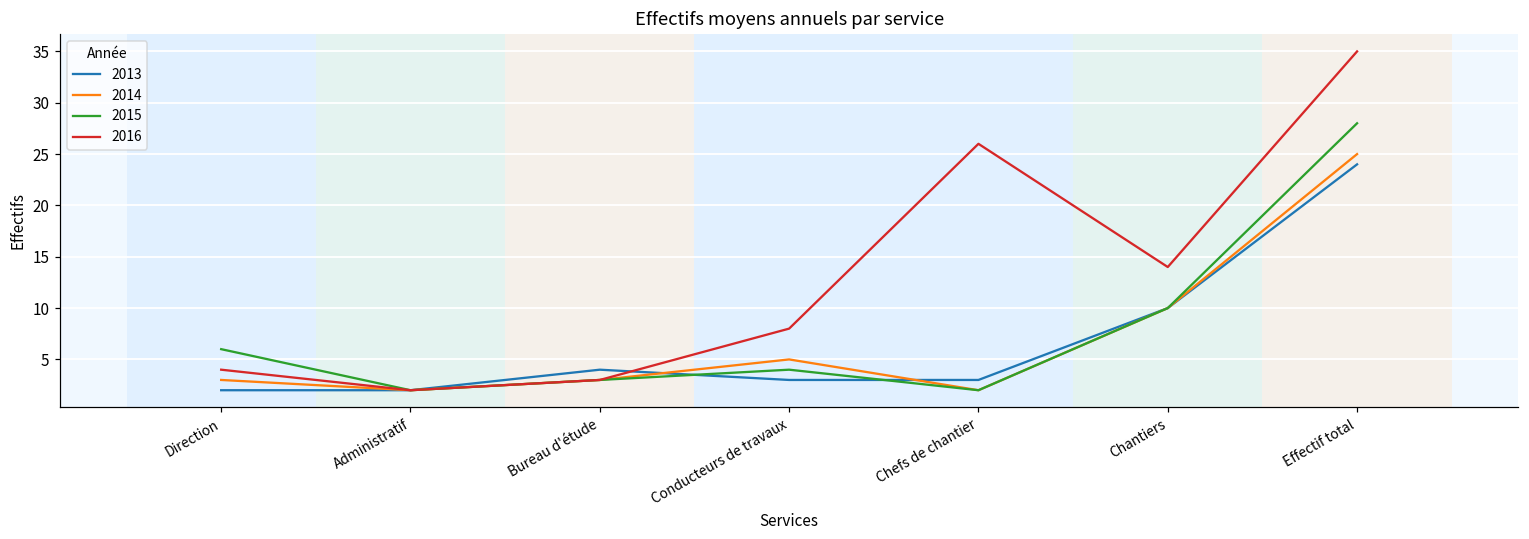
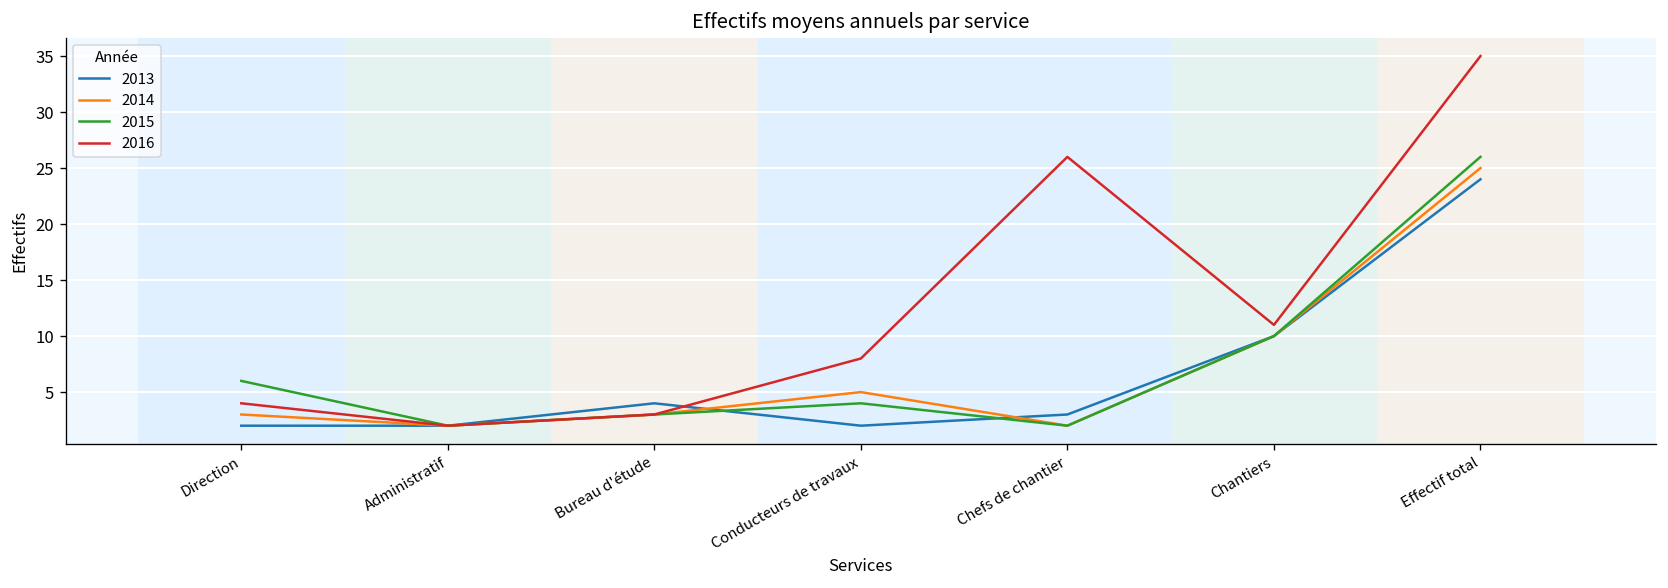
  {
    "2013": {
      "Direction": 2,
      "Bureau d'étude": 4,
-     "Conducteurs de travaux": 3,
+     "Conducteurs de travaux": 2,
      "Chefs de chantier": 3,
      "Effectif total": 24
    },
    "2014": {
      "Direction": 3,
      "Conducteurs de travaux": 5,
      "Effectif total": 25
    },
    "2015": {
      "Direction": 6,
      "Conducteurs de travaux": 4,
-     "Effectif total": 28
+     "Effectif total": 26
    },
    "2016": {
      "Direction": 4,
      "Conducteurs de travaux": 8,
      "Chefs de chantier": 26,
-     "Chantiers": 14,
+     "Chantiers": 11,
      "Effectif total": 35
    }
  }
